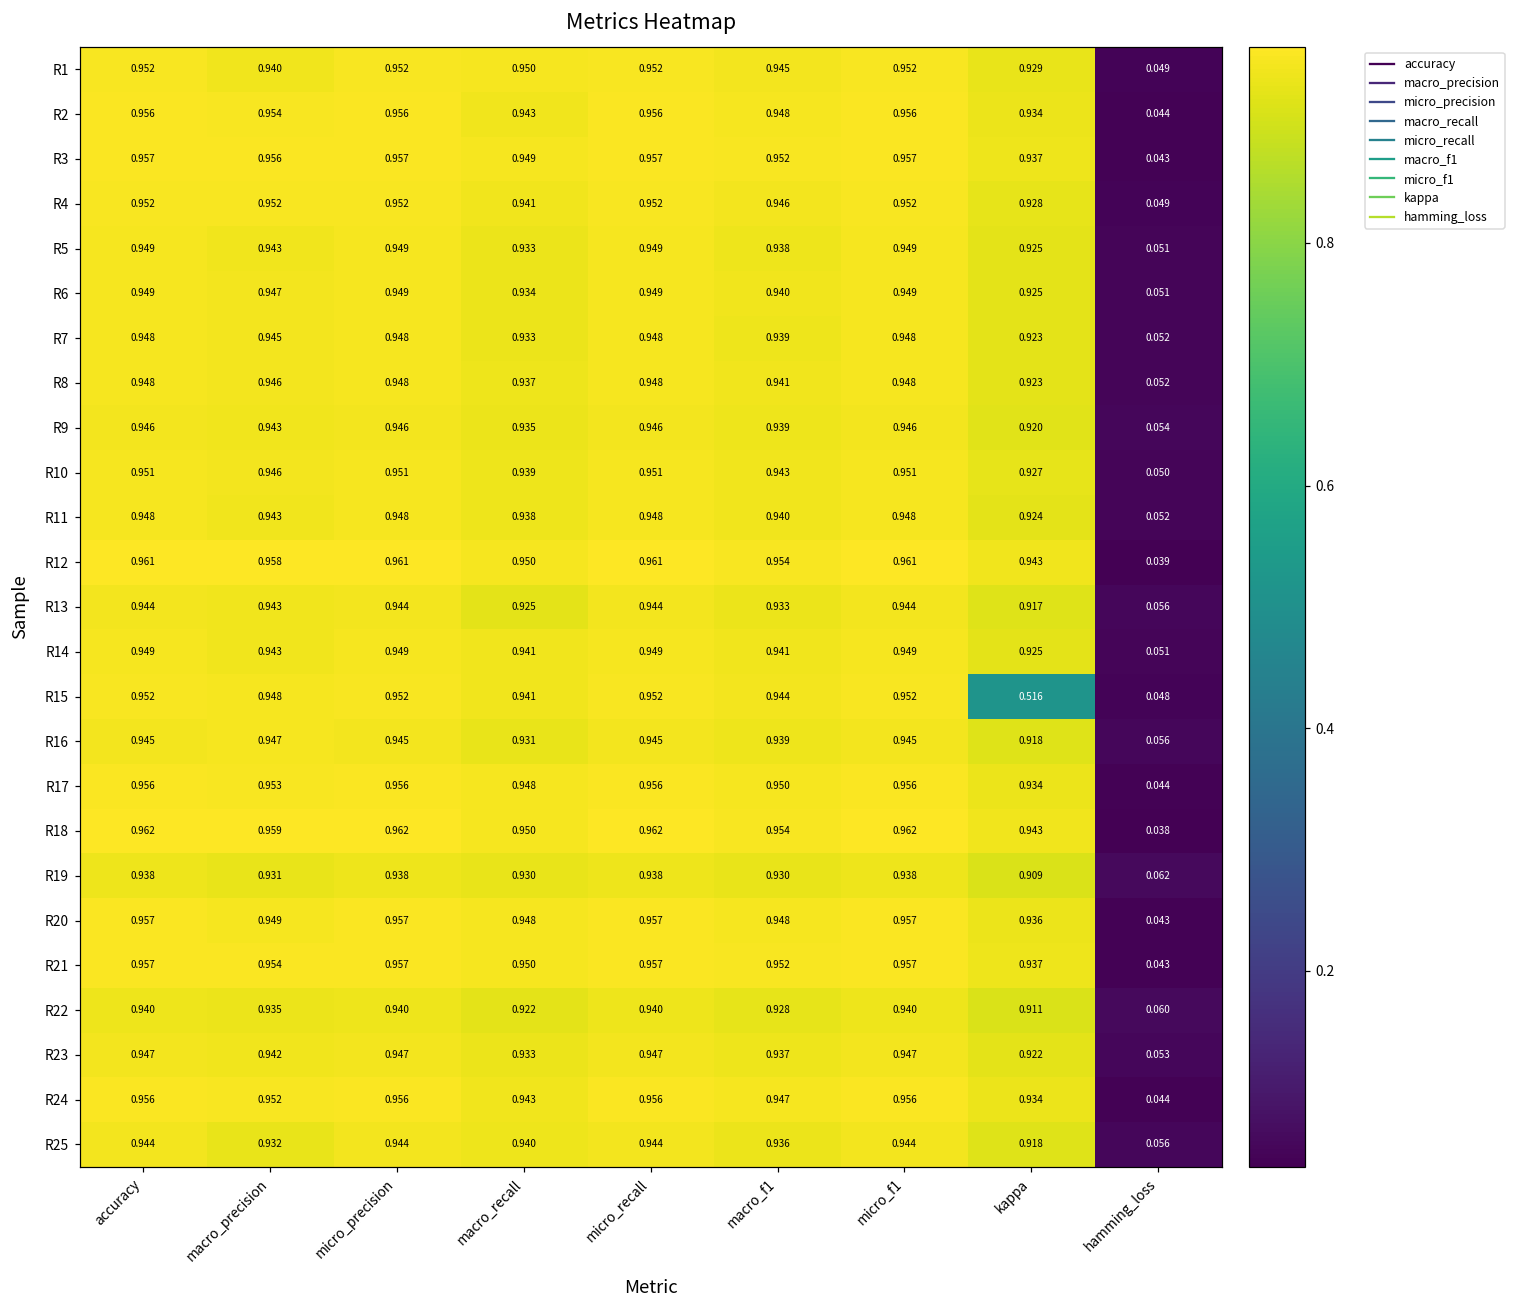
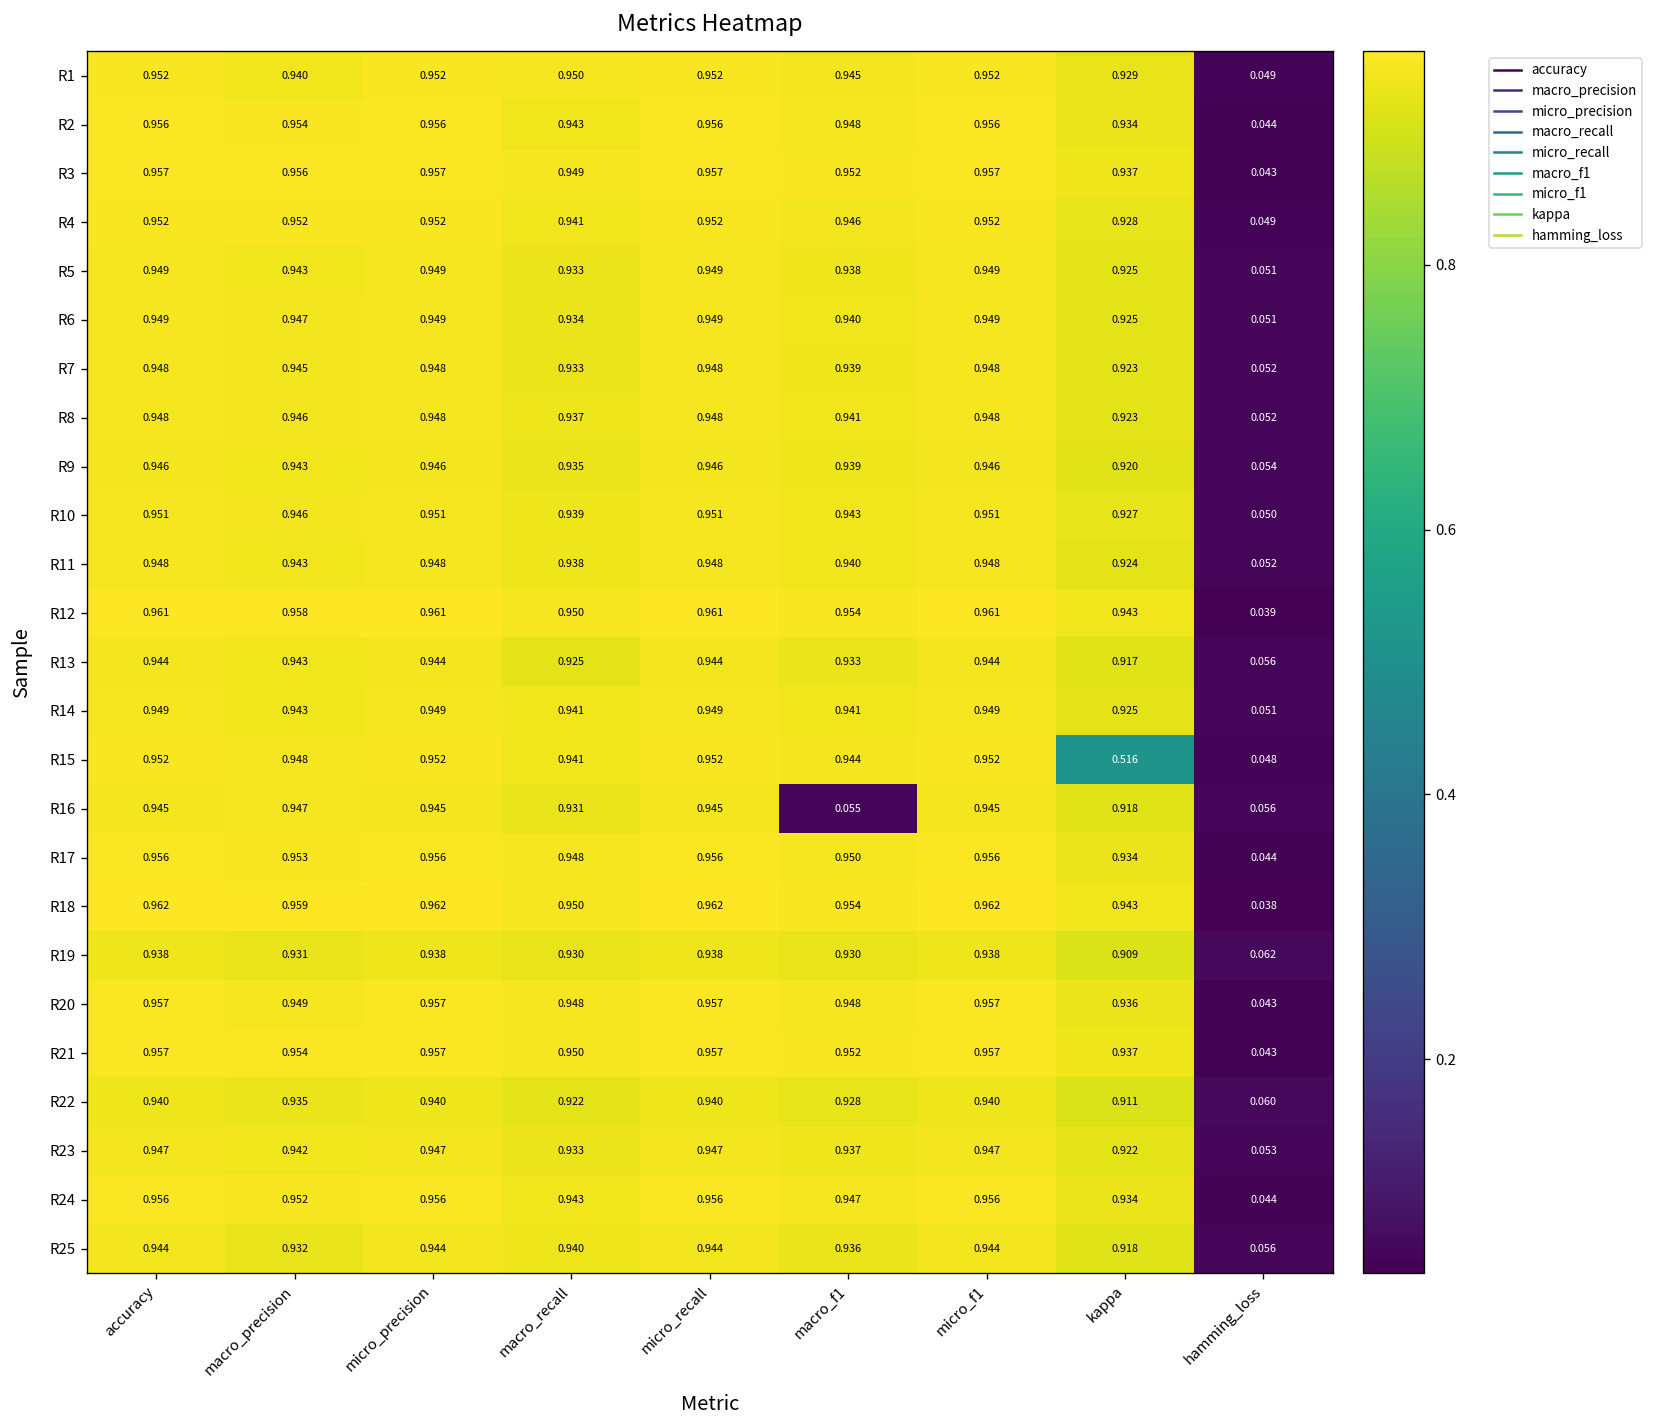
  {
    "R16": {
      "accuracy": 0.945,
      "macro_precision": 0.947,
      "micro_precision": 0.945,
      "macro_recall": 0.931,
      "micro_recall": 0.945,
-     "macro_f1": 0.939,
+     "macro_f1": 0.055,
      "micro_f1": 0.945,
      "kappa": 0.918,
      "hamming_loss": 0.056
    }
  }
